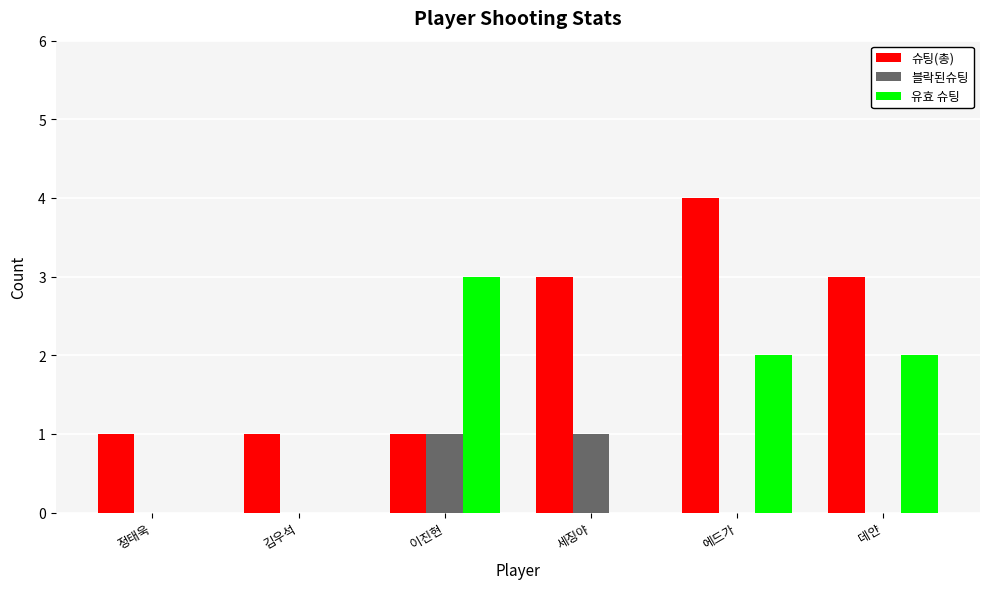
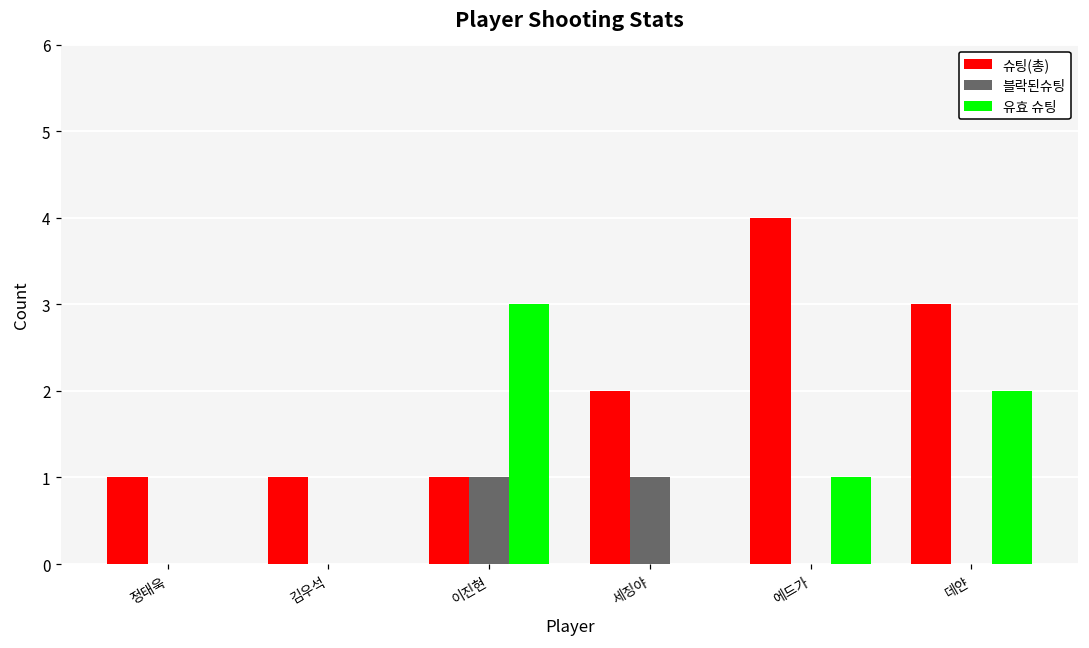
  {
    "슈팅(총)": {
      "정태욱": 1,
      "김우석": 1,
      "이진현": 1,
-     "세징야": 3,
+     "세징야": 2,
      "에드가": 4,
      "데얀": 3
    },
    "블락된슈팅": {
      "정태욱": 0,
      "김우석": 0,
      "이진현": 1,
      "세징야": 1,
      "에드가": 0,
      "데얀": 0
    },
    "유효 슈팅": {
      "정태욱": 0,
      "김우석": 0,
      "이진현": 3,
      "세징야": 0,
-     "에드가": 2,
+     "에드가": 1,
      "데얀": 2
    }
  }
